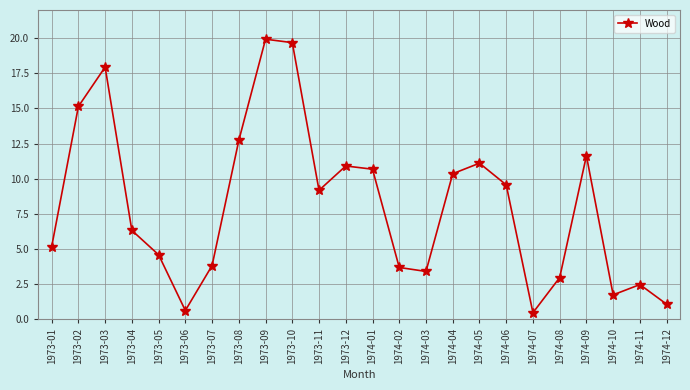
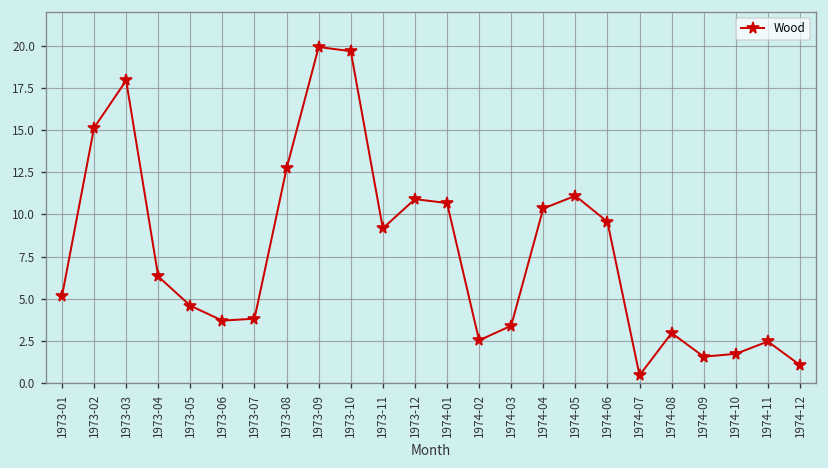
  {
    "1973-01": 5.2,
    "1973-02": 15.1,
    "1973-03": 17.9,
    "1973-04": 6.3,
    "1973-05": 4.6,
-   "1973-06": 0.6,
+   "1973-06": 3.7,
    "1973-07": 3.8,
    "1973-08": 12.7,
    "1973-09": 19.9,
    "1973-10": 19.7,
    "1973-11": 9.2,
    "1973-12": 10.9,
    "1974-01": 10.7,
-   "1974-02": 3.7,
+   "1974-02": 2.5,
    "1974-03": 3.4,
    "1974-04": 10.4,
    "1974-05": 11.1,
    "1974-06": 9.6,
    "1974-07": 0.5,
    "1974-08": 3.0,
-   "1974-09": 11.6,
+   "1974-09": 1.6,
    "1974-10": 1.7,
    "1974-11": 2.5,
    "1974-12": 1.1
  }
